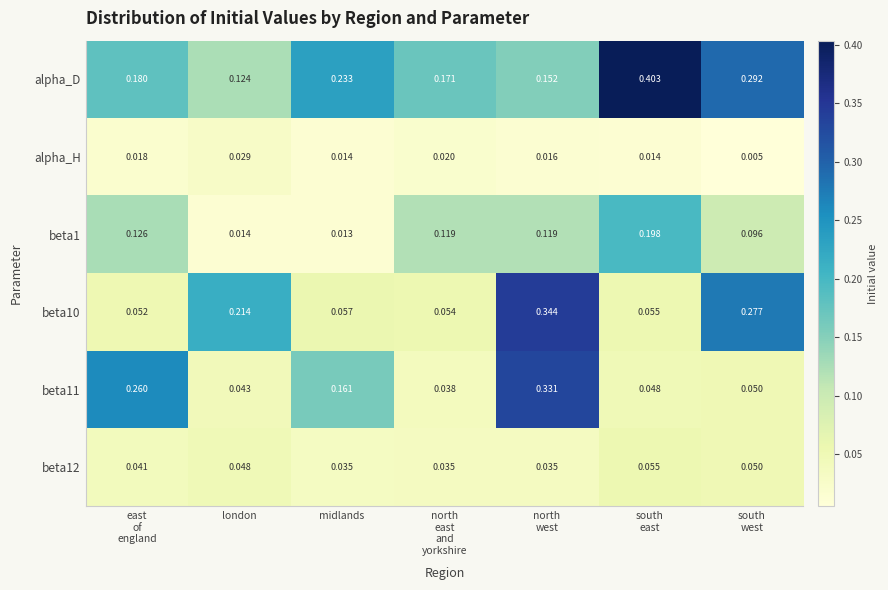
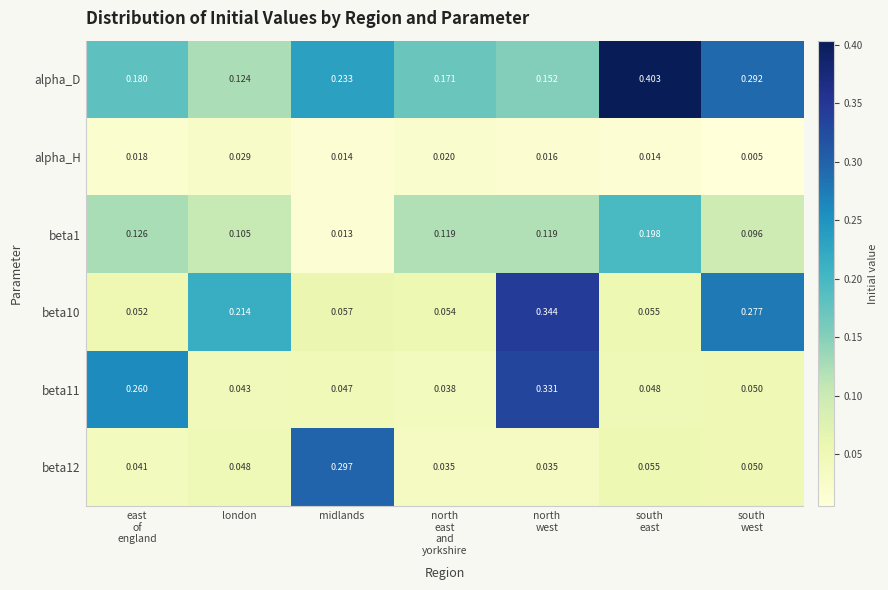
  {
    "alpha_D": {
      "east of england": 0.180,
      "london": 0.124,
      "midlands": 0.233,
      "north east and yorkshire": 0.171,
      "north west": 0.152,
      "south east": 0.403,
      "south west": 0.292
    },
    "alpha_H": {
      "east of england": 0.018,
      "london": 0.029,
      "midlands": 0.014,
      "north east and yorkshire": 0.020,
      "north west": 0.016,
      "south east": 0.014,
      "south west": 0.005
    },
    "beta1": {
      "east of england": 0.126,
-     "london": 0.014,
+     "london": 0.105,
      "midlands": 0.013,
      "north east and yorkshire": 0.119,
      "north west": 0.119,
      "south east": 0.198,
      "south west": 0.096
    },
    "beta10": {
      "east of england": 0.052,
      "london": 0.214,
      "midlands": 0.057,
      "north east and yorkshire": 0.054,
      "north west": 0.344,
      "south east": 0.055,
      "south west": 0.277
    },
    "beta11": {
      "east of england": 0.260,
      "london": 0.043,
-     "midlands": 0.161,
+     "midlands": 0.047,
      "north east and yorkshire": 0.038,
      "north west": 0.331,
      "south east": 0.048,
      "south west": 0.050
    },
    "beta12": {
      "east of england": 0.041,
      "london": 0.048,
-     "midlands": 0.035,
+     "midlands": 0.297,
      "north east and yorkshire": 0.035,
      "north west": 0.035,
      "south east": 0.055,
      "south west": 0.050
    }
  }
